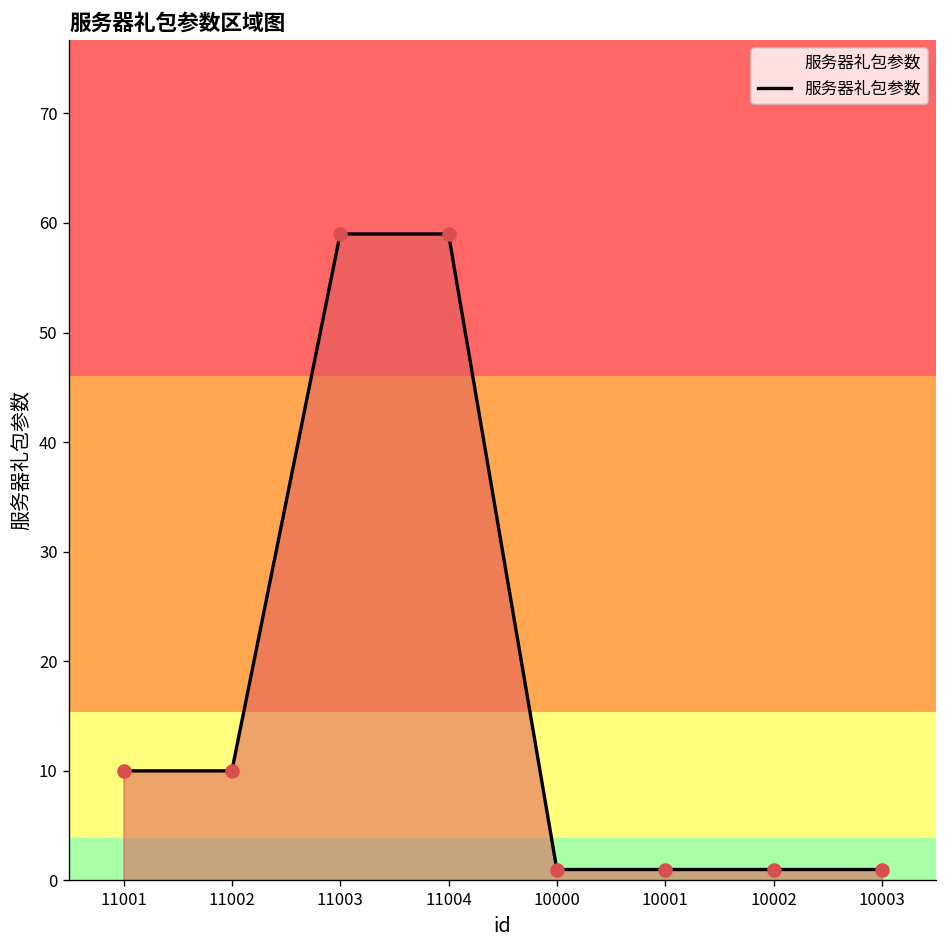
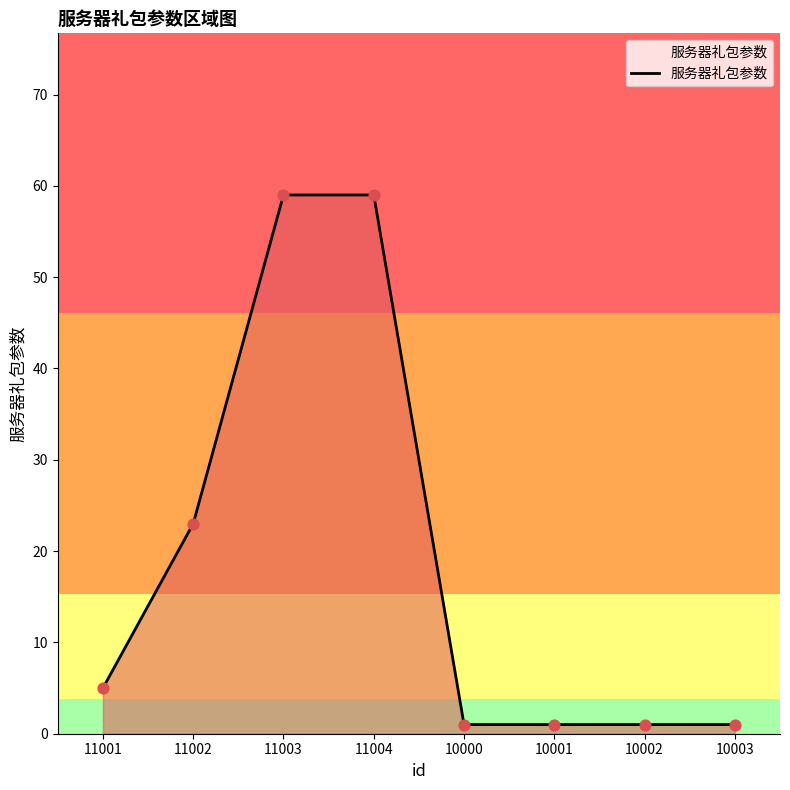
  {
-   "11001": 10,
-   "11002": 10,
+   "11001": 5,
+   "11002": 23,
    "11003": 59,
    "11004": 59,
    "10000": 1,
    "10001": 1,
    "10002": 1,
    "10003": 1
  }
